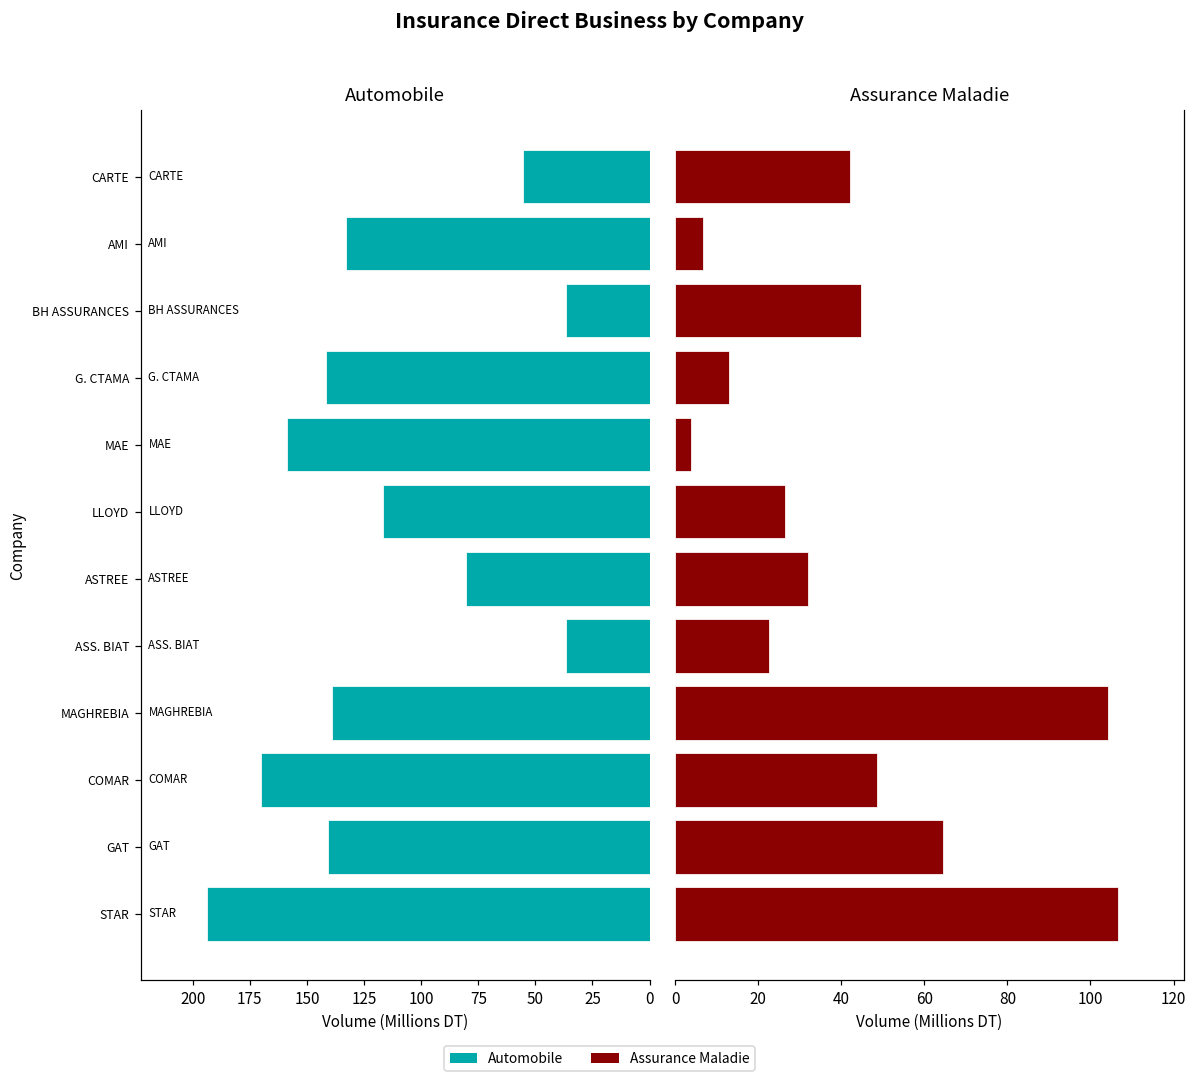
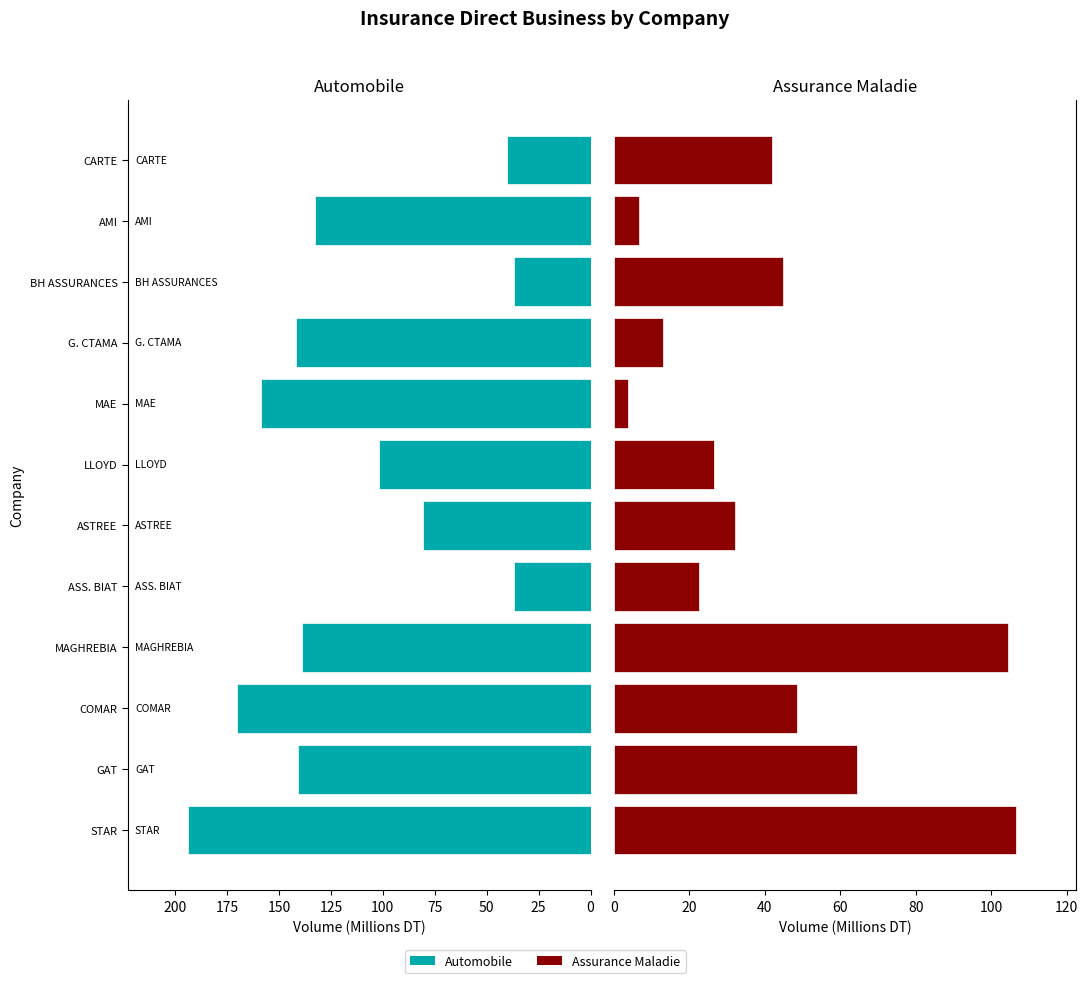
  {
    "Automobile": {
-     "CARTE": 55,
+     "CARTE": 40,
      "AMI": 133,
      "BH ASSURANCES": 37,
      "G. CTAMA": 142,
      "MAE": 159,
-     "LLOYD": 117,
+     "LLOYD": 102,
      "ASTREE": 81,
      "ASS. BIAT": 37,
      "MAGHREBIA": 139,
      "COMAR": 170,
      "GAT": 141,
      "STAR": 194
    }
  }
